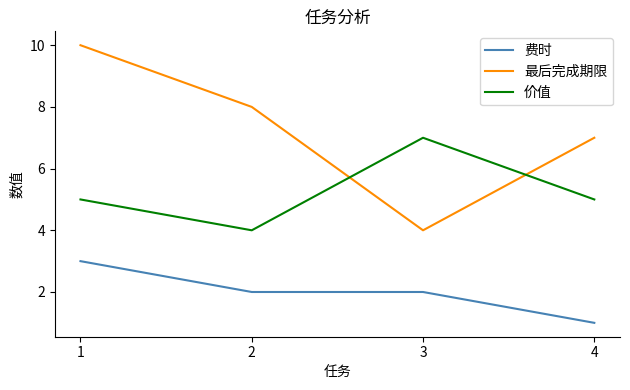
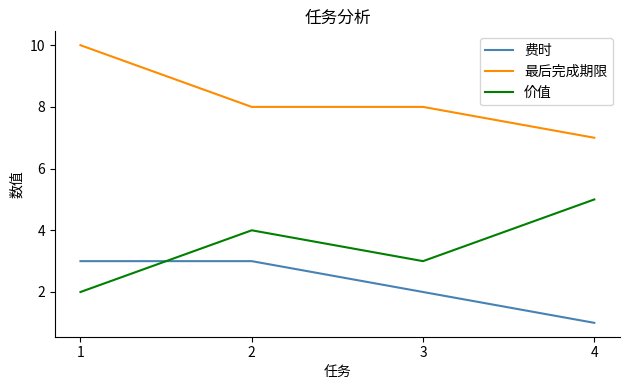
  {
    "费时": {
      "1": 3,
-     "2": 2,
+     "2": 3,
      "3": 2,
      "4": 1
    },
    "最后完成期限": {
      "1": 10,
      "2": 8,
-     "3": 4,
+     "3": 8,
      "4": 7
    },
    "价值": {
-     "1": 5,
+     "1": 2,
      "2": 4,
-     "3": 7,
+     "3": 3,
      "4": 5
    }
  }
